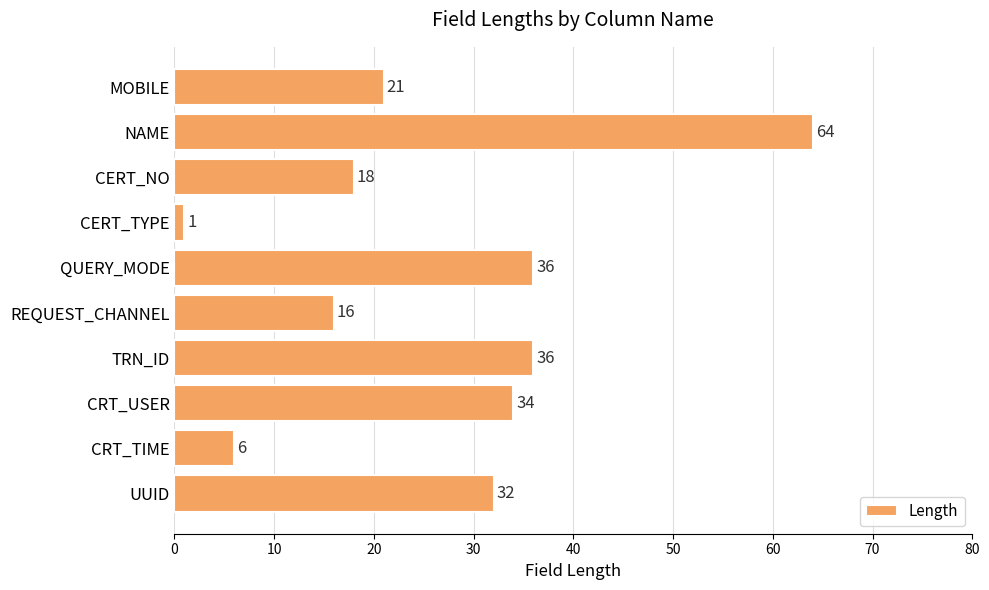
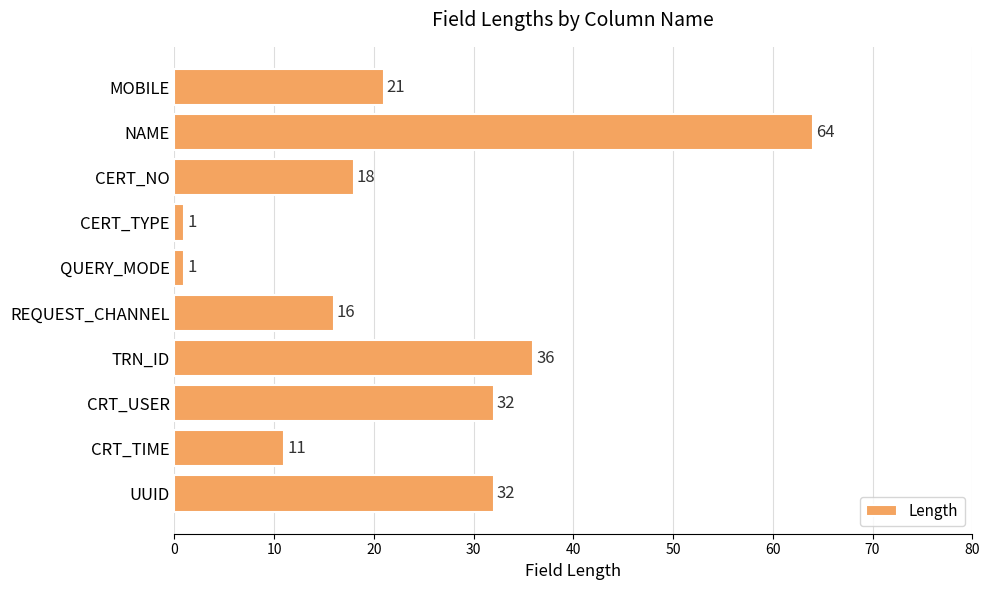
  {
    "MOBILE": 21,
    "NAME": 64,
    "CERT_NO": 18,
    "CERT_TYPE": 1,
-   "QUERY_MODE": 36,
+   "QUERY_MODE": 1,
    "REQUEST_CHANNEL": 16,
    "TRN_ID": 36,
-   "CRT_USER": 34,
-   "CRT_TIME": 6,
+   "CRT_USER": 32,
+   "CRT_TIME": 11,
    "UUID": 32
  }
